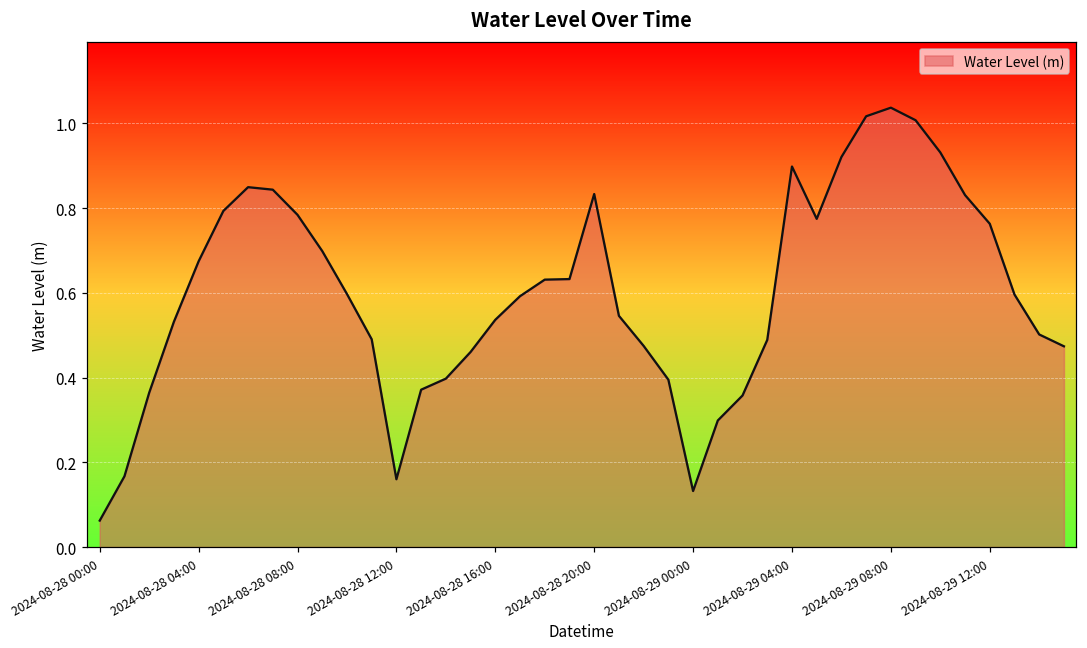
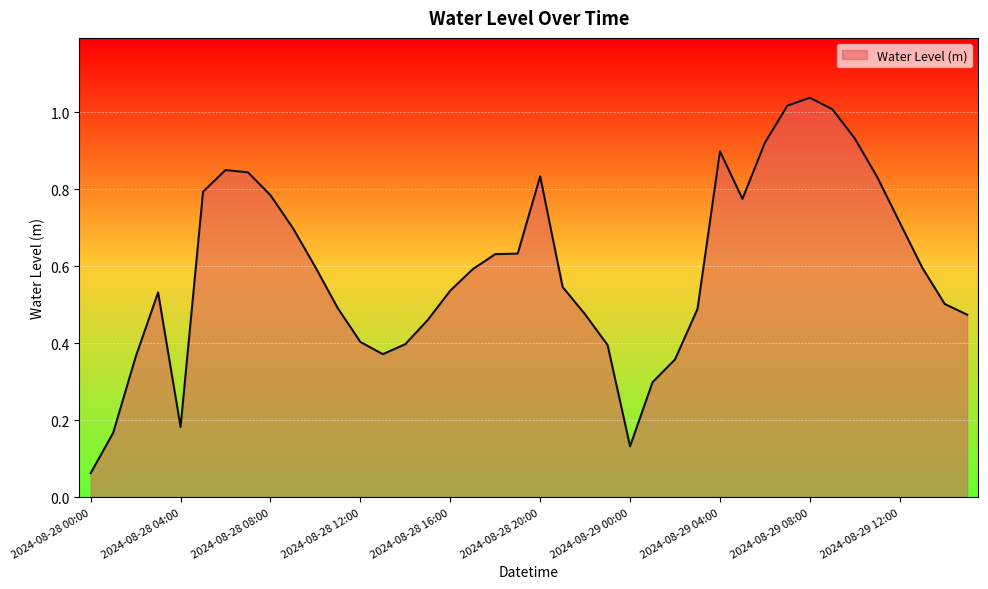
  {
    "2024-08-28 00:00": 0.06,
-   "2024-08-28 04:00": 0.67,
+   "2024-08-28 04:00": 0.18,
    "2024-08-28 08:00": 0.78,
-   "2024-08-28 12:00": 0.16,
+   "2024-08-28 12:00": 0.40,
    "2024-08-28 16:00": 0.54,
    "2024-08-28 20:00": 0.83,
    "2024-08-29 00:00": 0.13,
    "2024-08-29 04:00": 0.90,
    "2024-08-29 08:00": 1.04,
-   "2024-08-29 12:00": 0.76
+   "2024-08-29 12:00": 0.71
  }
